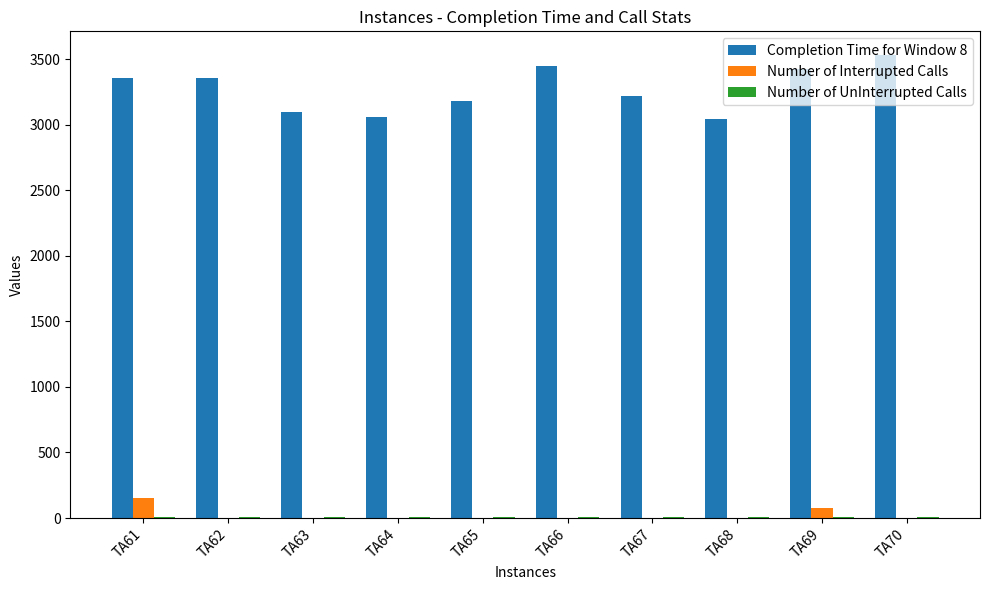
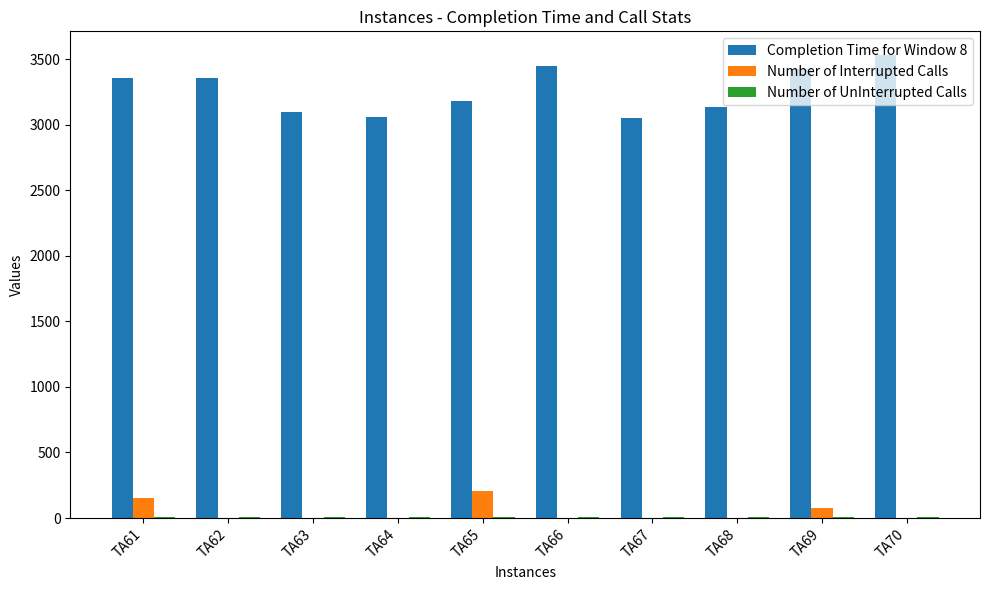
  {
    "Completion Time for Window 8": {
      "TA61": 3360,
      "TA62": 3360,
      "TA63": 3100,
      "TA64": 3060,
      "TA65": 3180,
      "TA66": 3450,
-     "TA67": 3220,
-     "TA68": 3050
+     "TA67": 3060,
+     "TA68": 3140
    },
    "Number of Interrupted Calls": {
      "TA61": 150,
      "TA62": 0,
      "TA64": 0,
-     "TA65": 0,
+     "TA65": 210,
      "TA66": 0,
      "TA67": 0,
      "TA68": 0,
      "TA69": 80,
      "TA70": 0
    }
  }
